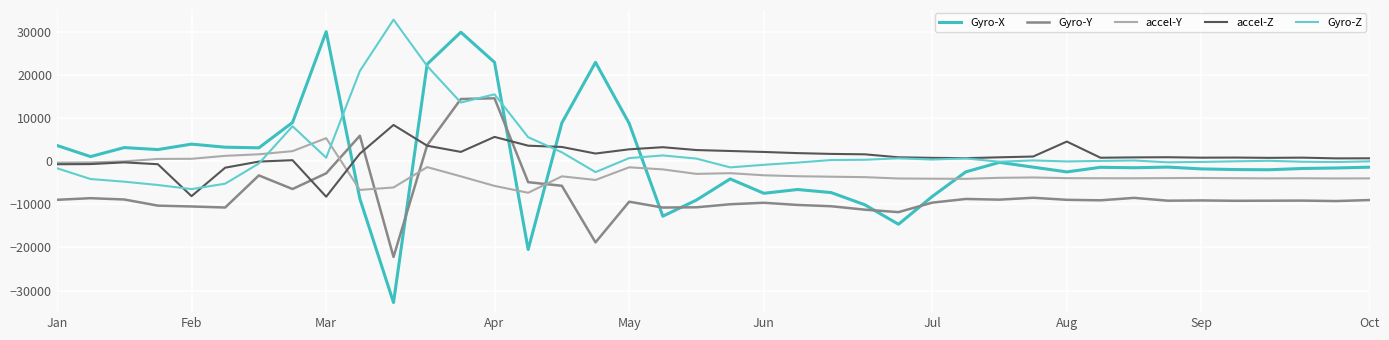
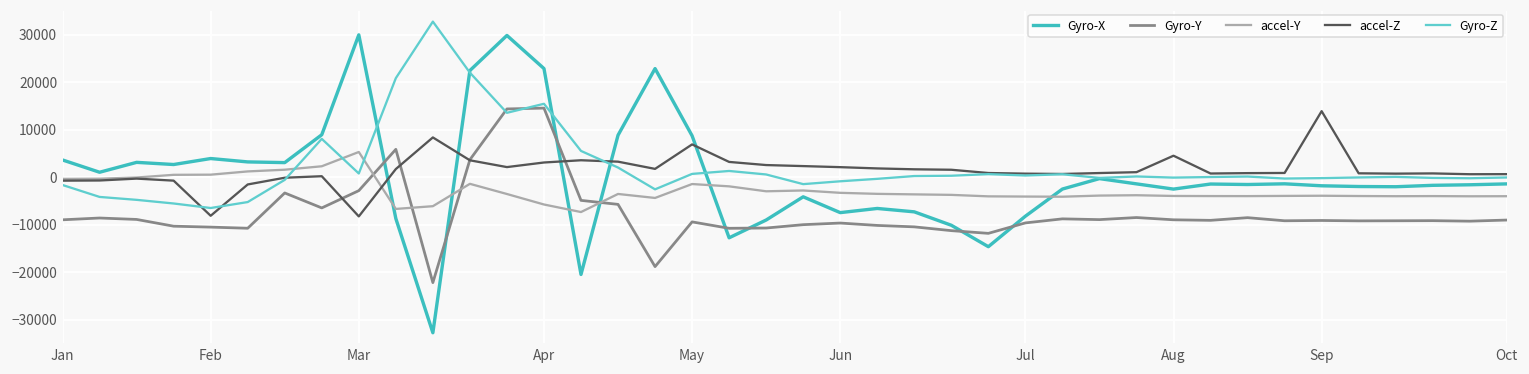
  {
    "accel-Z": {
      "Feb": -8000,
      "Mar": -8000,
-     "Apr": 6000,
-     "May": 3000,
+     "Apr": 3000,
+     "May": 7000,
      "Jun": 2000,
      "Aug": 5000,
-     "Sep": 1000,
+     "Sep": 14000,
      "Oct": 1000
    }
  }
